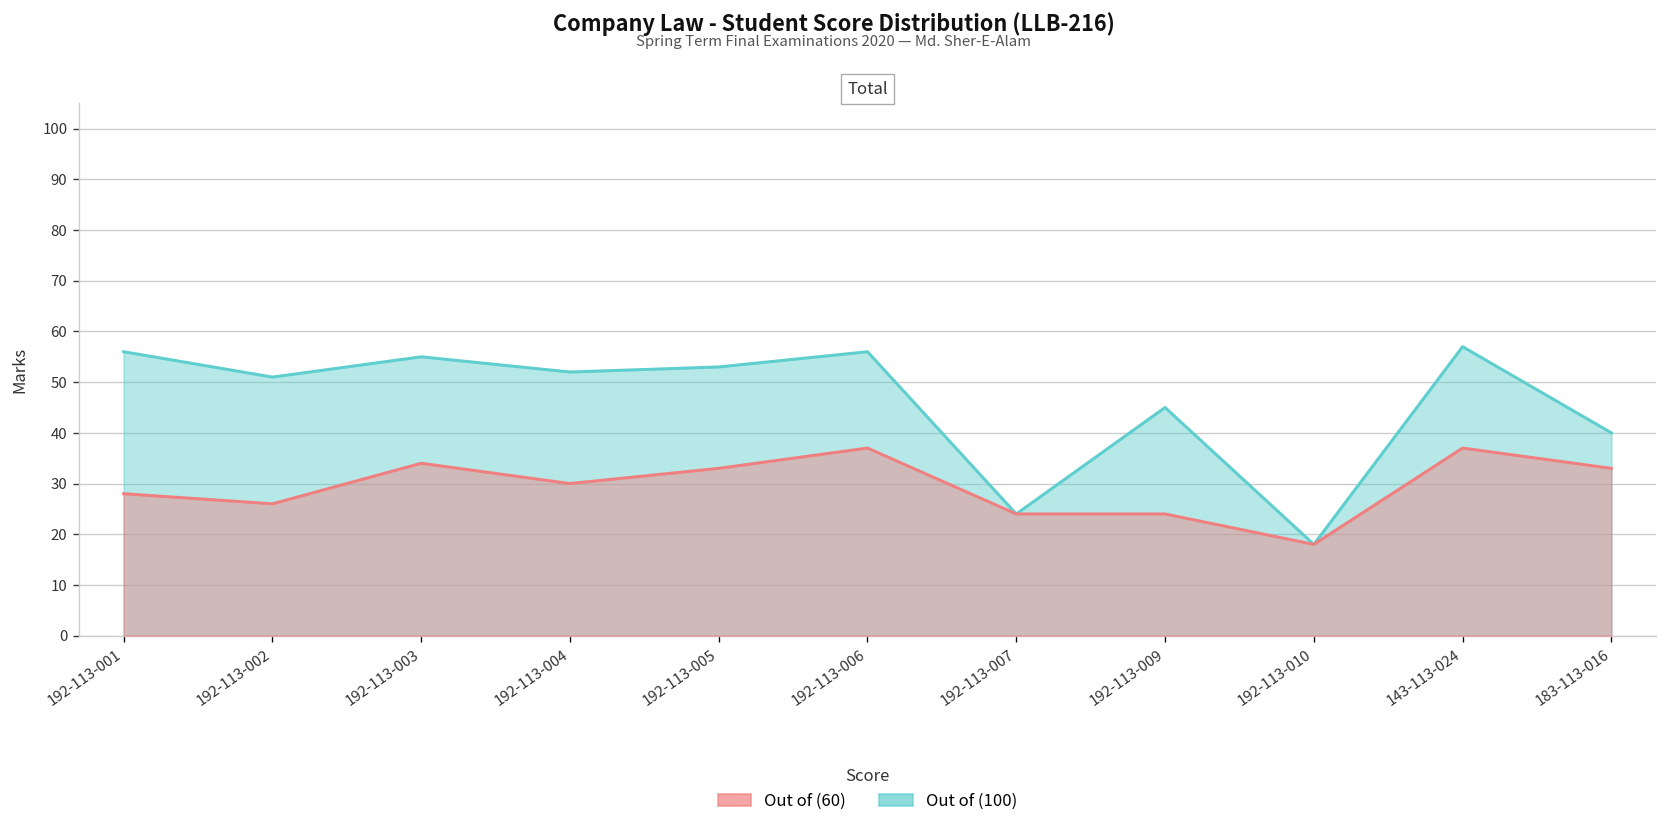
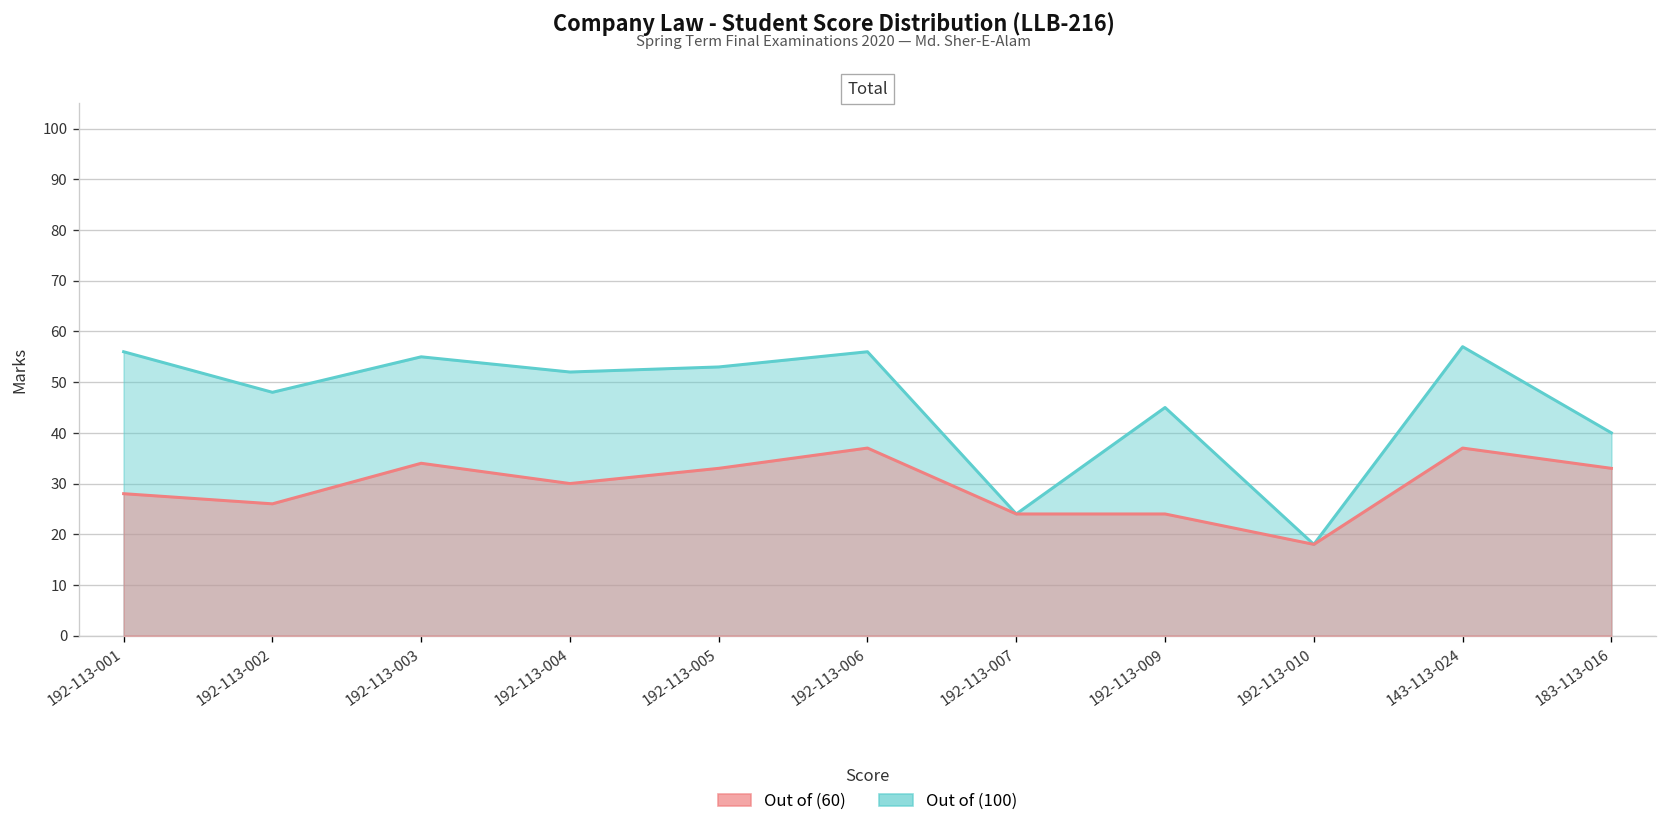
  {
    "Out of (100)": {
      "192-113-001": 56,
-     "192-113-002": 51,
+     "192-113-002": 48,
      "192-113-003": 55,
      "192-113-004": 52,
      "192-113-005": 53,
      "192-113-006": 56,
      "192-113-009": 45,
      "143-113-024": 57,
      "183-113-016": 40
    },
    "Out of (60)": {
      "192-113-001": 28,
      "192-113-002": 26,
      "192-113-003": 34,
      "192-113-004": 30,
      "192-113-005": 33,
      "192-113-006": 37,
      "192-113-009": 24,
      "143-113-024": 37,
      "183-113-016": 33
    }
  }
